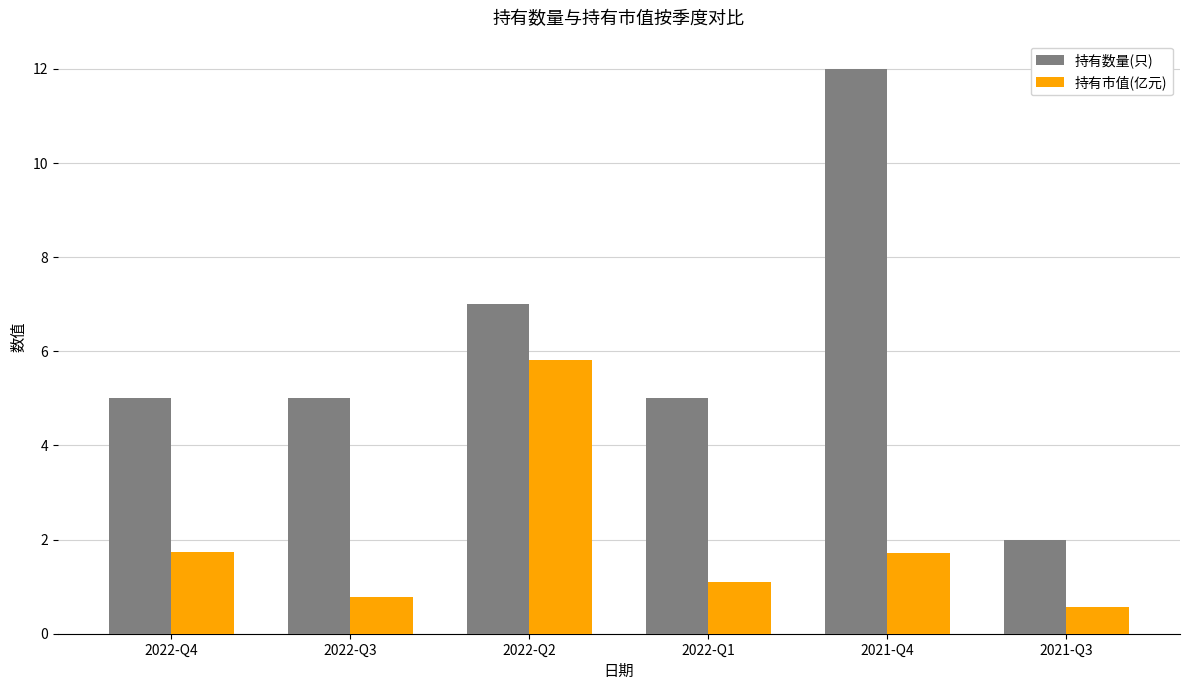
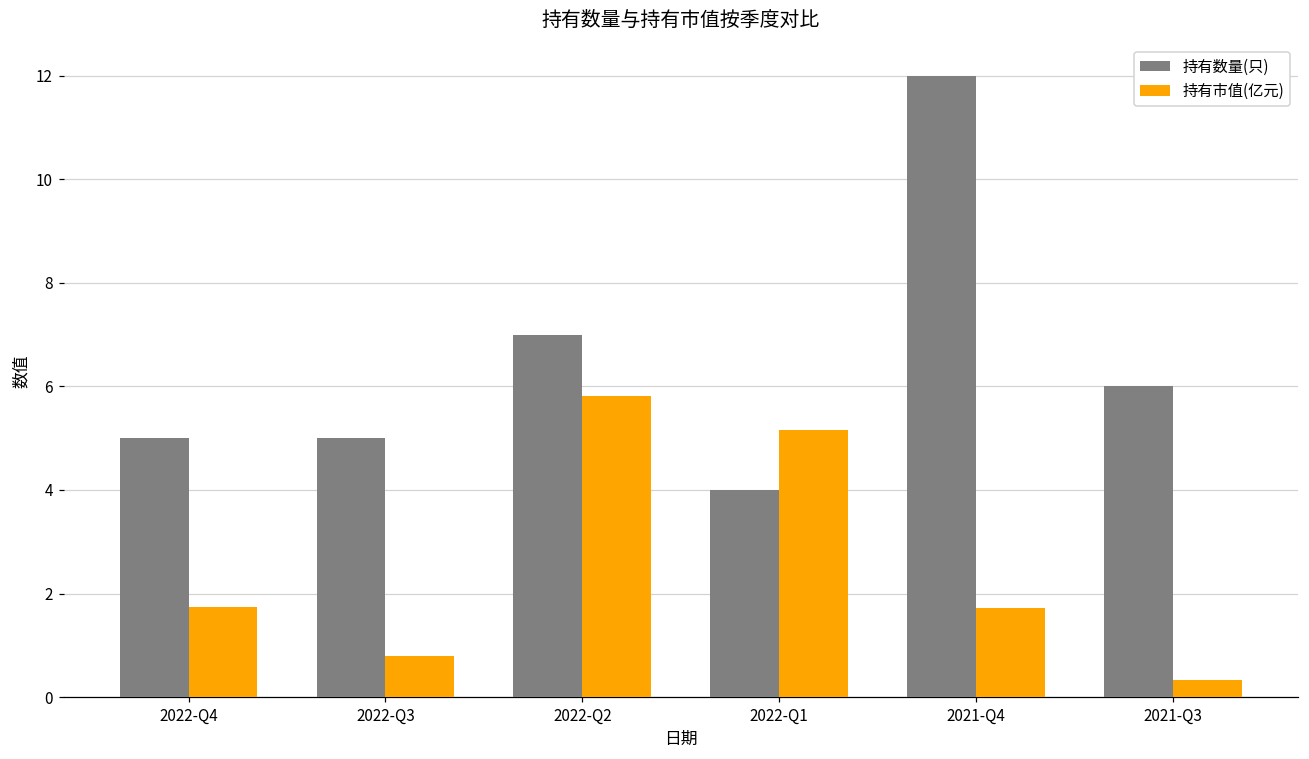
  {
    "持有数量(只)": {
      "2022-Q4": 5,
      "2022-Q3": 5,
      "2022-Q2": 7,
-     "2022-Q1": 5,
+     "2022-Q1": 4,
      "2021-Q4": 12,
-     "2021-Q3": 2
+     "2021-Q3": 6
    },
    "持有市值(亿元)": {
      "2022-Q4": 1.7,
      "2022-Q3": 0.8,
      "2022-Q2": 5.8,
-     "2022-Q1": 1.1,
+     "2022-Q1": 5.2,
      "2021-Q4": 1.7,
-     "2021-Q3": 0.6
+     "2021-Q3": 0.3
    }
  }
